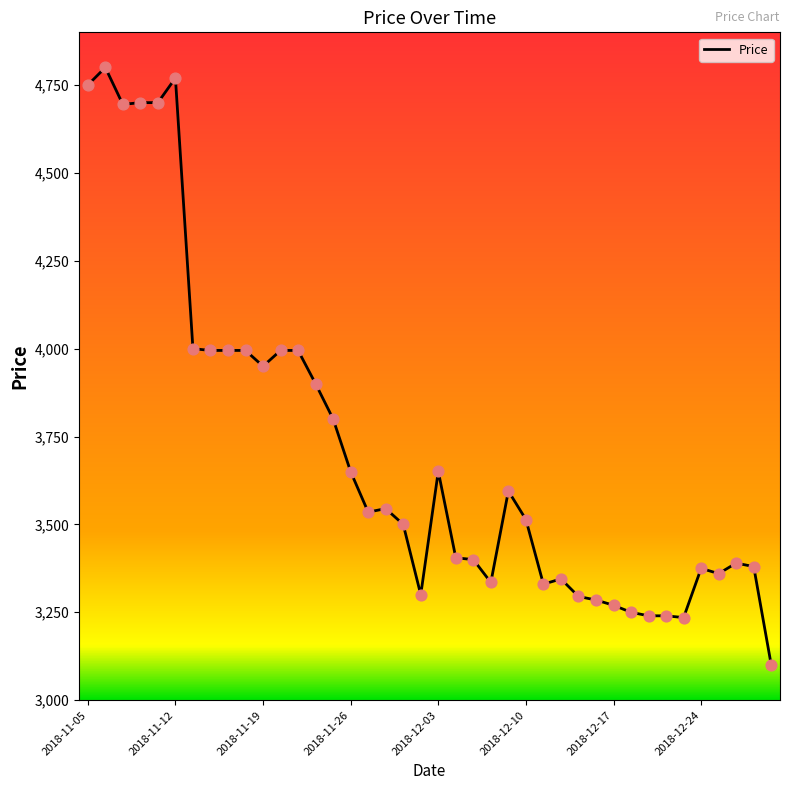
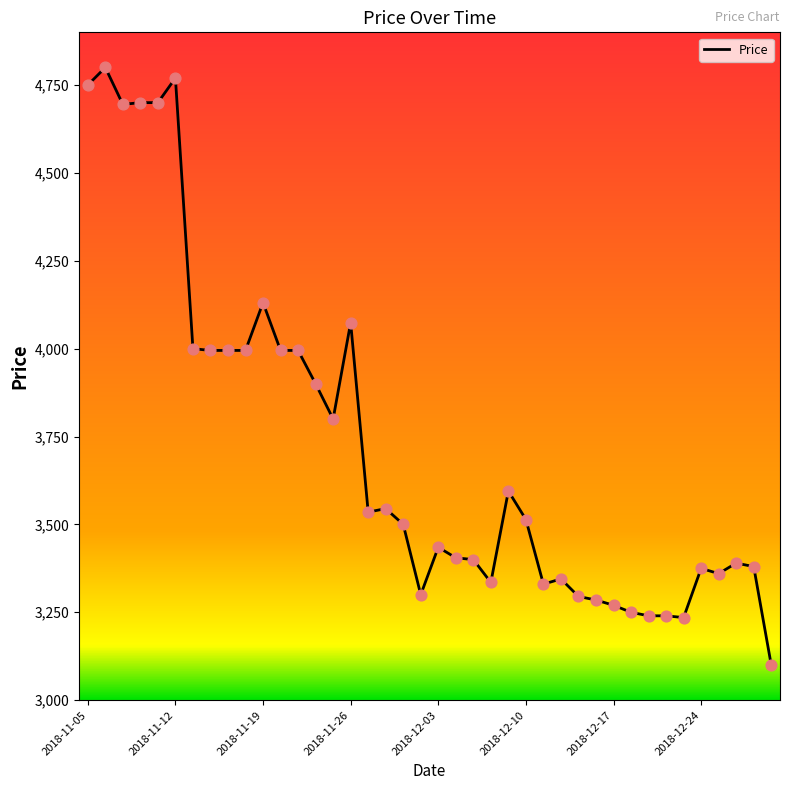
  {
    "2018-11-05": "4,750",
    "2018-11-12": "4,770",
-   "2018-11-19": "3,950",
-   "2018-11-26": "3,650",
-   "2018-12-03": "3,650",
+   "2018-11-19": "4,130",
+   "2018-11-26": "4,070",
+   "2018-12-03": "3,440",
    "2018-12-10": "3,510",
    "2018-12-17": "3,270",
    "2018-12-24": "3,380"
  }
